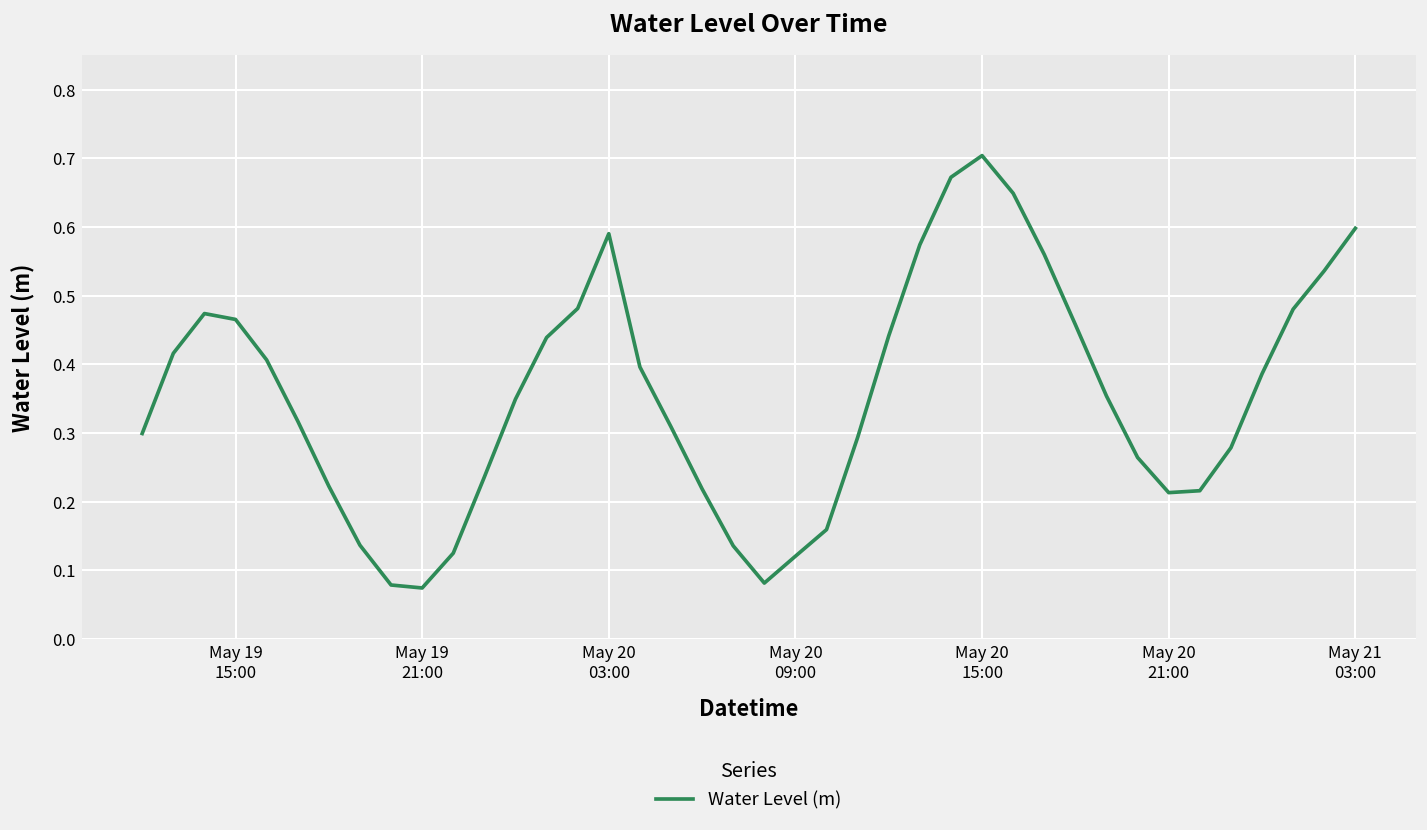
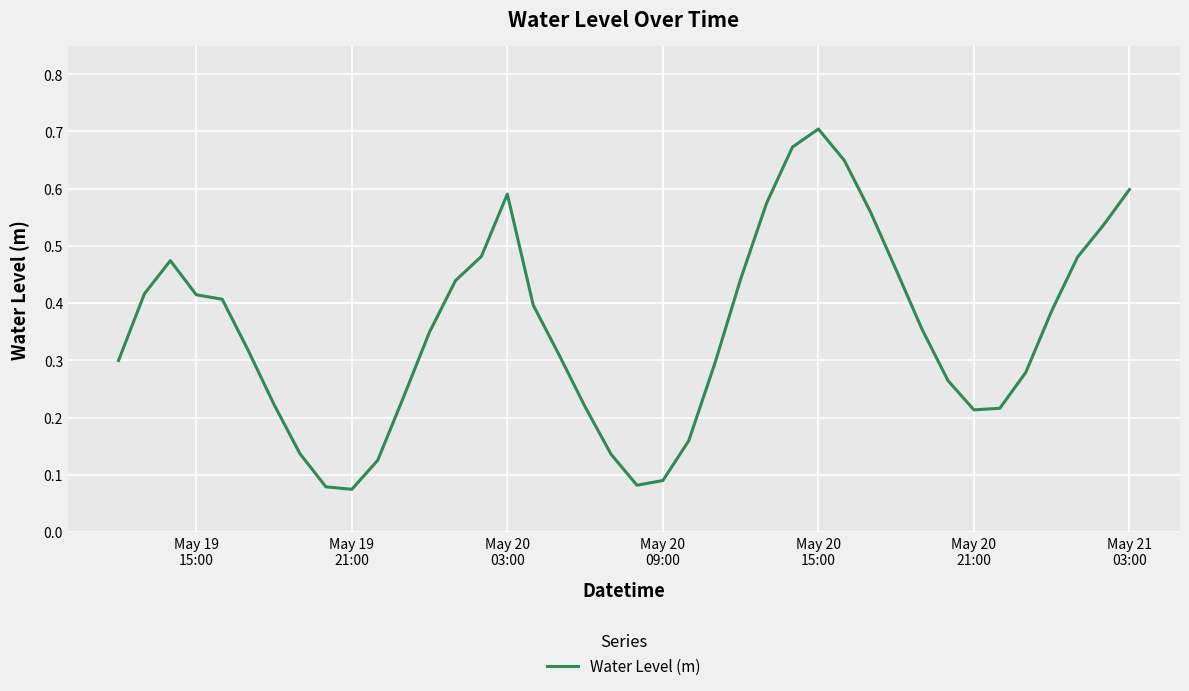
  {
-   "May 19 15:00": 0.47,
+   "May 19 15:00": 0.41,
    "May 19 21:00": 0.07,
    "May 20 03:00": 0.59,
-   "May 20 09:00": 0.12,
+   "May 20 09:00": 0.09,
    "May 20 15:00": 0.70,
    "May 20 21:00": 0.21,
    "May 21 03:00": 0.60
  }
